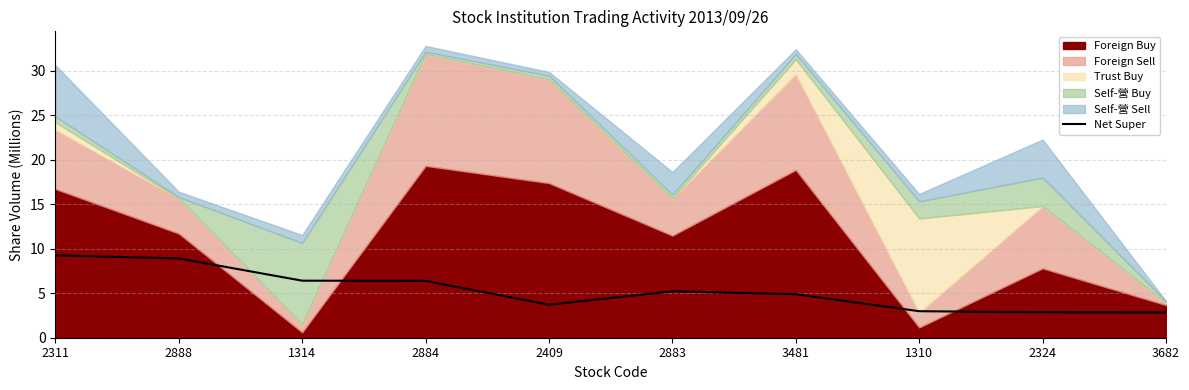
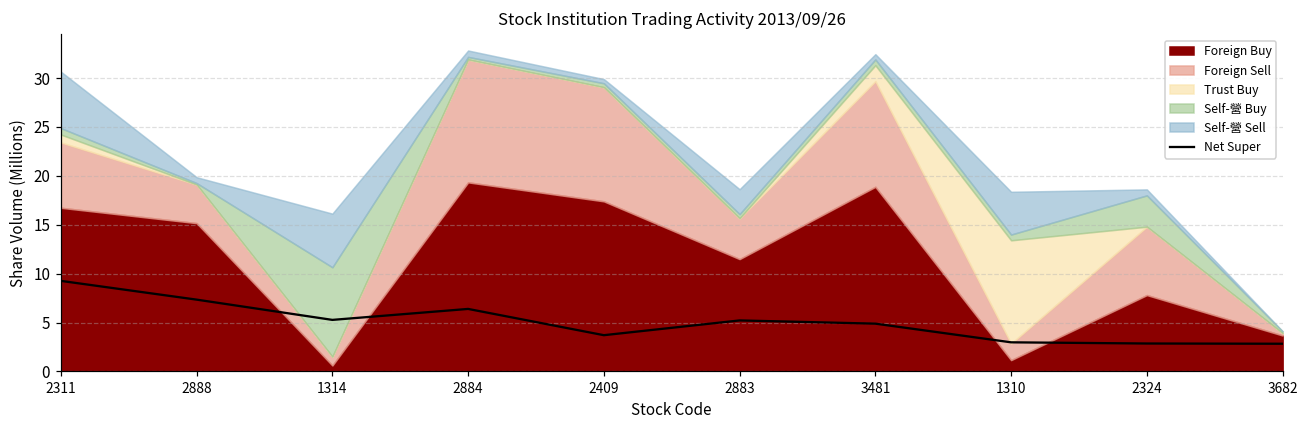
  {
    "Net Super": {
      "2311": 9,
-     "2888": 9,
-     "1314": 6,
+     "2888": 7,
+     "1314": 5,
      "2884": 6,
      "2409": 4,
      "2883": 5,
      "3481": 5,
      "2324": 3,
      "3682": 3
    },
    "Foreign Buy": {
      "2311": 17,
-     "2888": 12,
+     "2888": 15,
      "1314": 1,
      "2884": 19,
      "2409": 17,
      "2883": 11,
      "3481": 19,
      "1310": 1,
      "2324": 8
    },
    "Foreign Sell": {
      "2311": 7,
      "3481": 11
    },
    "Trust Buy": {
      "2311": 1,
      "3481": 2,
      "1310": 11
    },
    "Self-營 Buy": {
      "2311": 1,
      "1314": 9,
      "2409": 0,
      "2883": 0,
      "3481": 1,
-     "1310": 2,
+     "1310": 1,
      "2324": 3
    },
    "Self-營 Sell": {
      "2311": 6,
      "2888": 1,
-     "1314": 1,
+     "1314": 5,
      "2884": 1,
      "2409": 0,
      "2883": 3,
      "3481": 1,
-     "1310": 1,
-     "2324": 4
+     "1310": 4,
+     "2324": 1
    }
  }
